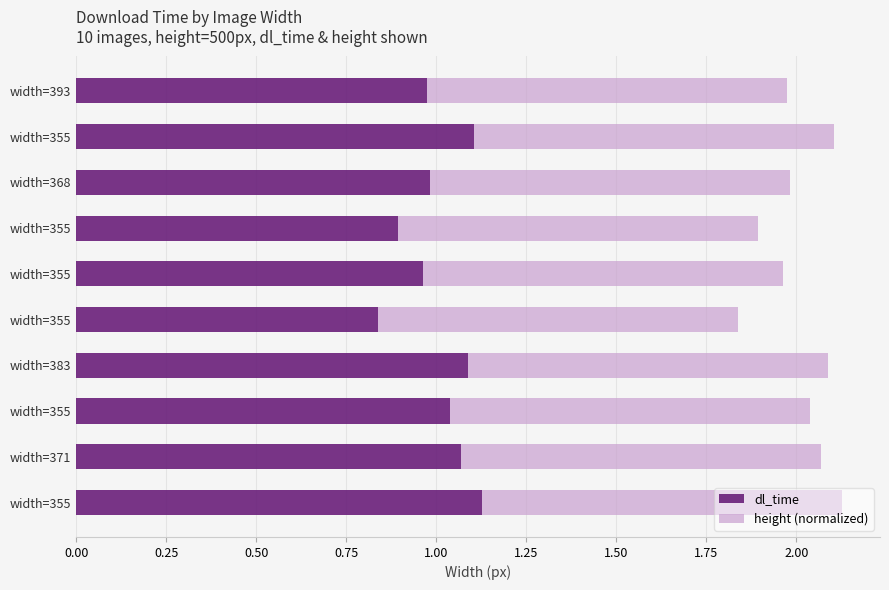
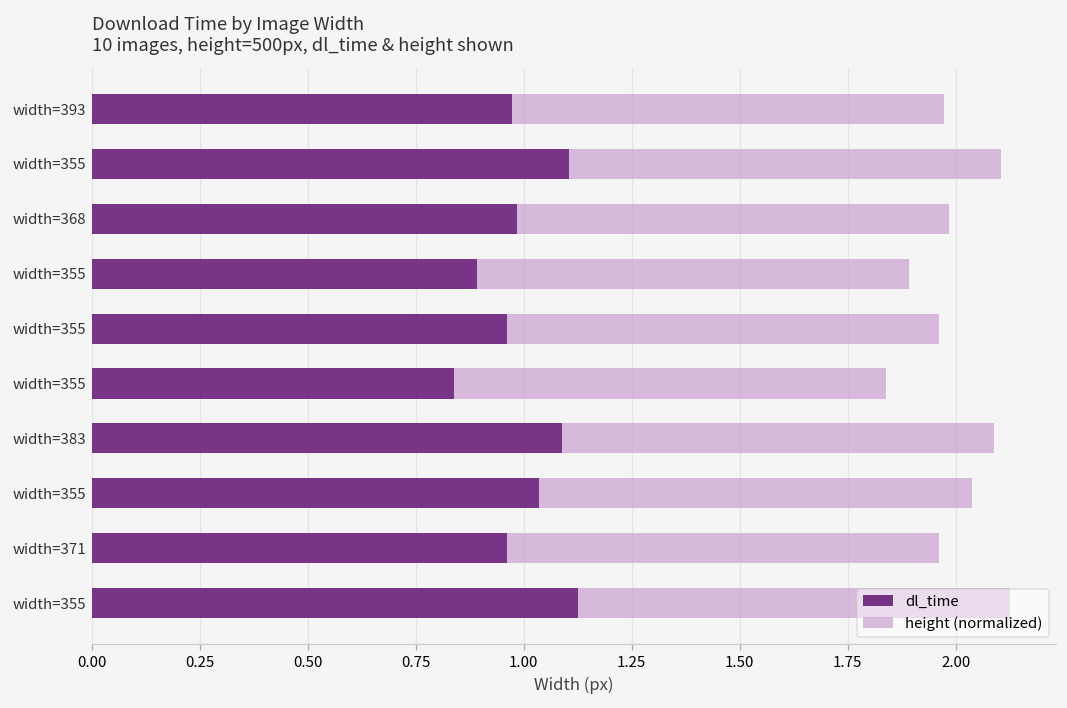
  {
    "dl_time": {
      "width=393": 0.97,
      "width=368": 0.98,
      "width=383": 1.09,
-     "width=371": 1.07
+     "width=371": 0.96
    },
    "height (normalized)": {
      "width=393": 1.00,
      "width=368": 1.00,
      "width=383": 1.00,
      "width=371": 1.00
    }
  }
